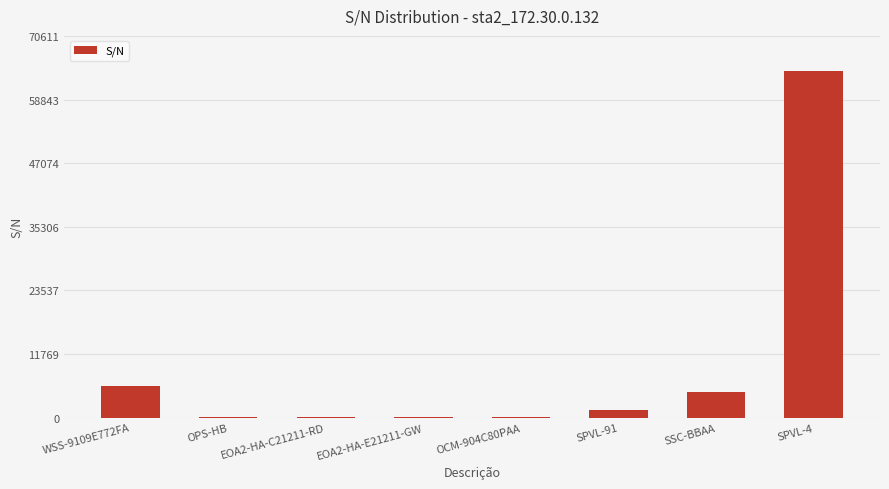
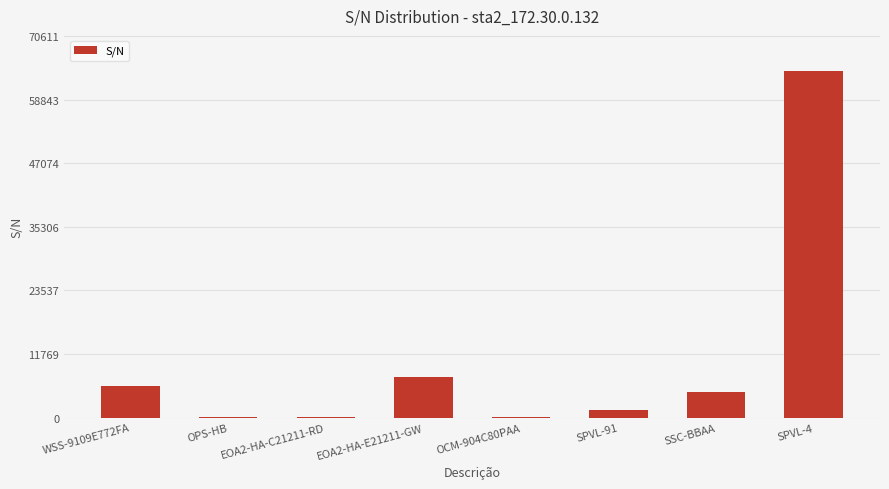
  {
    "WSS-9109E772FA": 6000,
-   "EOA2-HA-E21211-GW": 0,
+   "EOA2-HA-E21211-GW": 8000,
    "SPVL-91": 1000,
    "SSC-BBAA": 5000,
    "SPVL-4": 64000
  }
